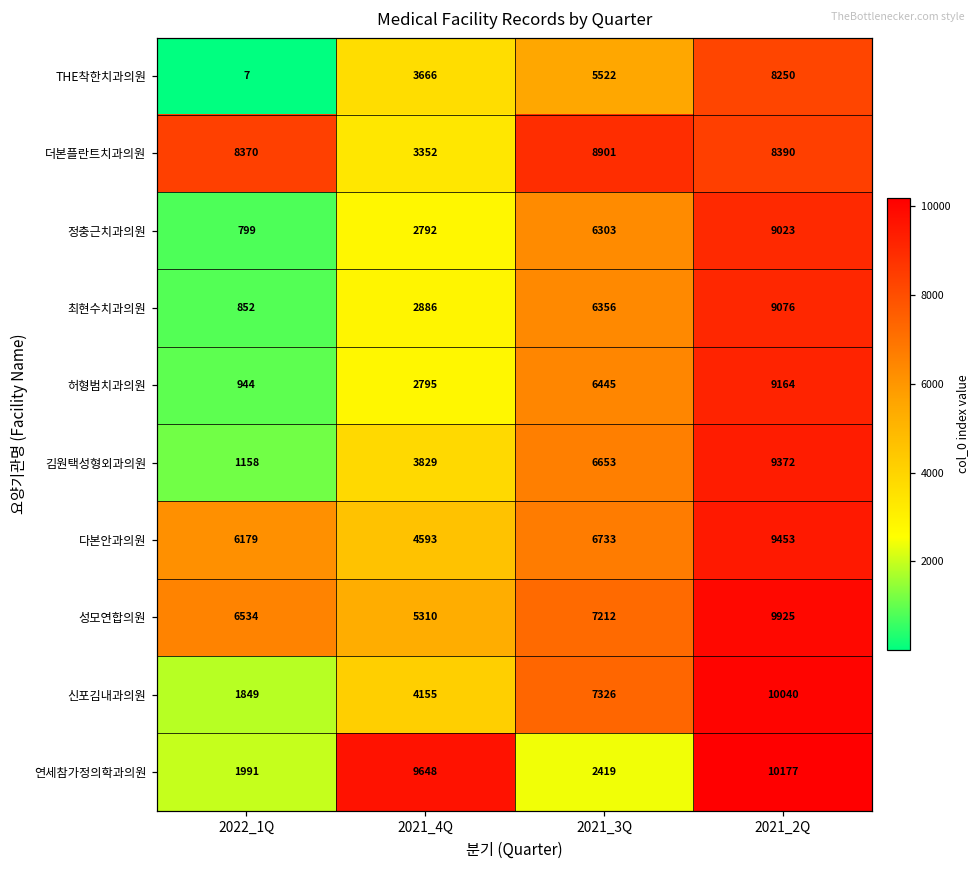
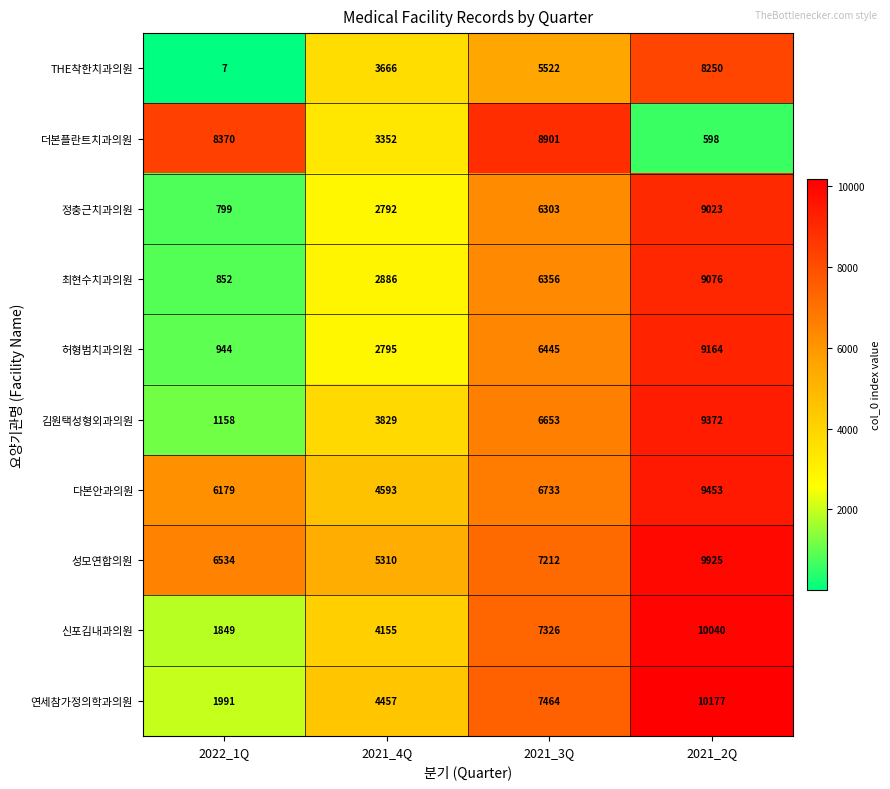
  {
    "THE착한치과의원": {
      "2022_1Q": 7,
      "2021_4Q": 3666,
      "2021_3Q": 5522,
      "2021_2Q": 8250
    },
    "더본플란트치과의원": {
      "2022_1Q": 8370,
      "2021_4Q": 3352,
      "2021_3Q": 8901,
-     "2021_2Q": 8390
+     "2021_2Q": 598
    },
    "정충근치과의원": {
      "2022_1Q": 799,
      "2021_4Q": 2792,
      "2021_3Q": 6303,
      "2021_2Q": 9023
    },
    "최현수치과의원": {
      "2022_1Q": 852,
      "2021_4Q": 2886,
      "2021_3Q": 6356,
      "2021_2Q": 9076
    },
    "허형범치과의원": {
      "2022_1Q": 944,
      "2021_4Q": 2795,
      "2021_3Q": 6445,
      "2021_2Q": 9164
    },
    "김원택성형외과의원": {
      "2022_1Q": 1158,
      "2021_4Q": 3829,
      "2021_3Q": 6653,
      "2021_2Q": 9372
    },
    "다본안과의원": {
      "2022_1Q": 6179,
      "2021_4Q": 4593,
      "2021_3Q": 6733,
      "2021_2Q": 9453
    },
    "성모연합의원": {
      "2022_1Q": 6534,
      "2021_4Q": 5310,
      "2021_3Q": 7212,
      "2021_2Q": 9925
    },
    "신포김내과의원": {
      "2022_1Q": 1849,
      "2021_4Q": 4155,
      "2021_3Q": 7326,
      "2021_2Q": 10040
    },
    "연세참가정의학과의원": {
      "2022_1Q": 1991,
-     "2021_4Q": 9648,
-     "2021_3Q": 2419,
+     "2021_4Q": 4457,
+     "2021_3Q": 7464,
      "2021_2Q": 10177
    }
  }
